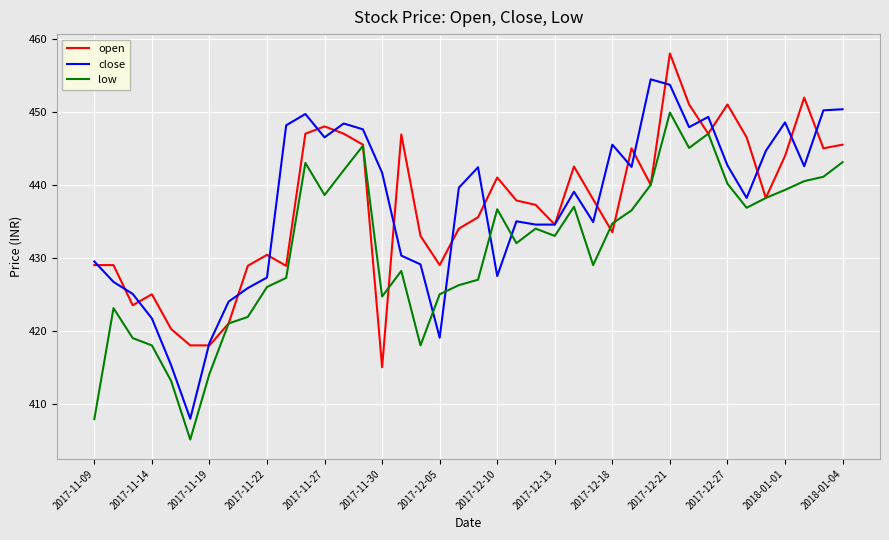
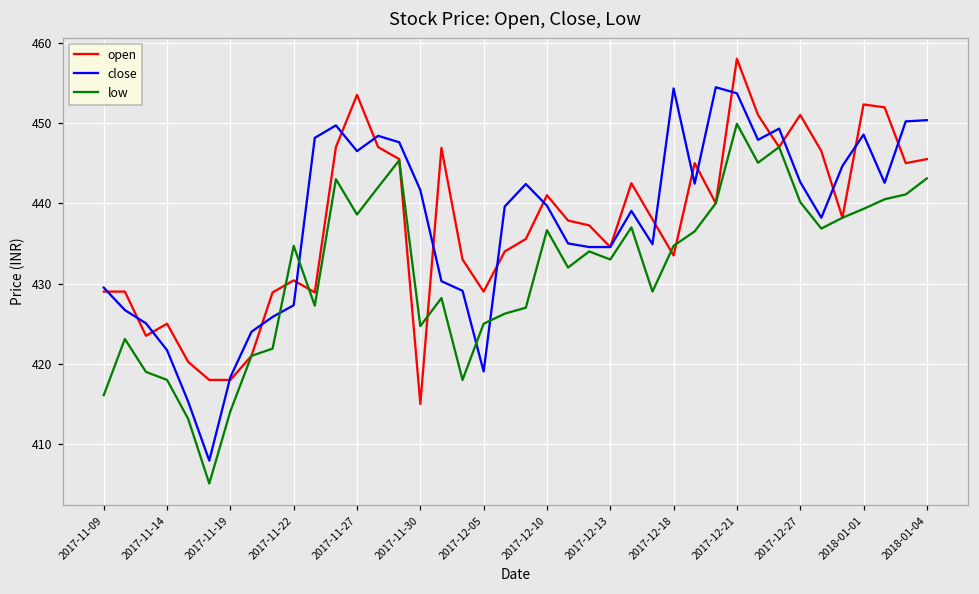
  {
    "open": {
      "2017-11-09": 429,
      "2017-11-14": 425,
      "2017-11-19": 418,
      "2017-11-22": 430,
-     "2017-11-27": 448,
+     "2017-11-27": 454,
      "2017-11-30": 415,
      "2017-12-05": 429,
      "2017-12-10": 441,
      "2017-12-18": 434,
      "2017-12-21": 458,
      "2017-12-27": 451,
-     "2018-01-01": 444,
+     "2018-01-01": 452,
      "2018-01-04": 446
    },
    "close": {
      "2017-11-09": 430,
      "2017-11-14": 422,
      "2017-11-19": 418,
      "2017-11-22": 427,
      "2017-11-27": 447,
      "2017-11-30": 442,
      "2017-12-05": 419,
-     "2017-12-10": 428,
-     "2017-12-18": 446,
+     "2017-12-10": 440,
+     "2017-12-18": 454,
      "2017-12-21": 454,
      "2017-12-27": 443,
      "2018-01-01": 449,
      "2018-01-04": 450
    },
    "low": {
-     "2017-11-09": 408,
+     "2017-11-09": 416,
      "2017-11-14": 418,
      "2017-11-19": 414,
-     "2017-11-22": 426,
+     "2017-11-22": 435,
      "2017-11-27": 439,
      "2017-11-30": 425,
      "2017-12-05": 425,
      "2017-12-10": 437,
      "2017-12-13": 433,
      "2017-12-18": 435,
      "2017-12-21": 450,
      "2017-12-27": 440,
      "2018-01-01": 439,
      "2018-01-04": 443
    }
  }
